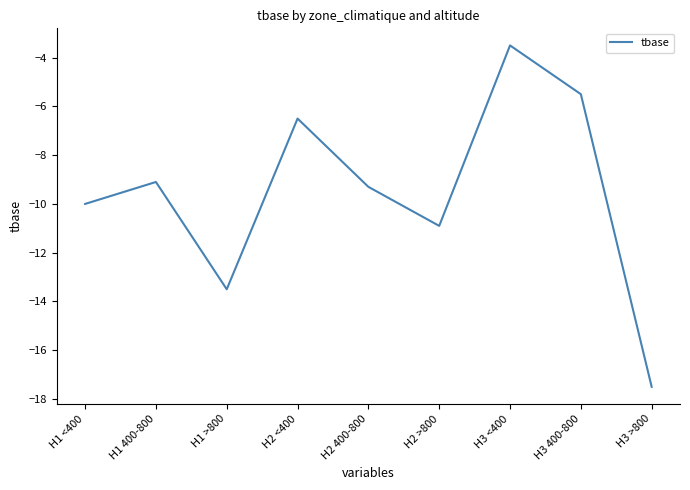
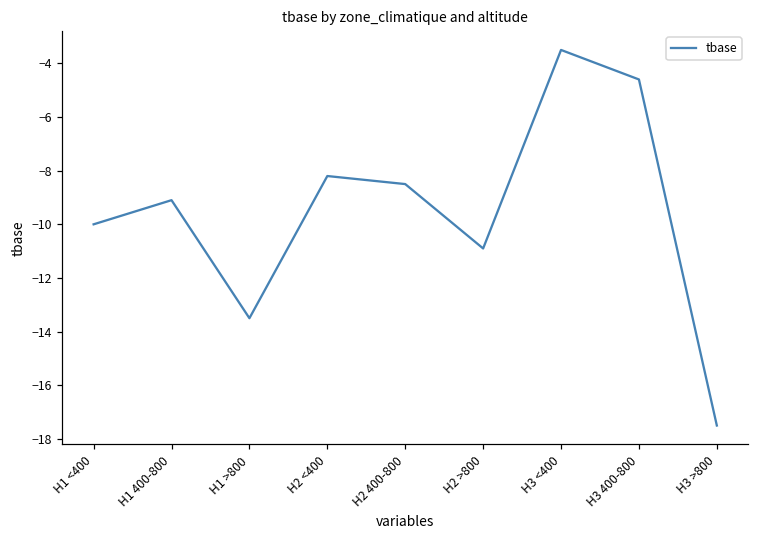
  {
    "H1 <400": -10.0,
    "H1 400-800": -9.1,
    "H1 >800": -13.5,
-   "H2 <400": -6.5,
-   "H2 400-800": -9.3,
+   "H2 <400": -8.2,
+   "H2 400-800": -8.5,
    "H2 >800": -10.9,
    "H3 <400": -3.5,
-   "H3 400-800": -5.5,
+   "H3 400-800": -4.6,
    "H3 >800": -17.5
  }
